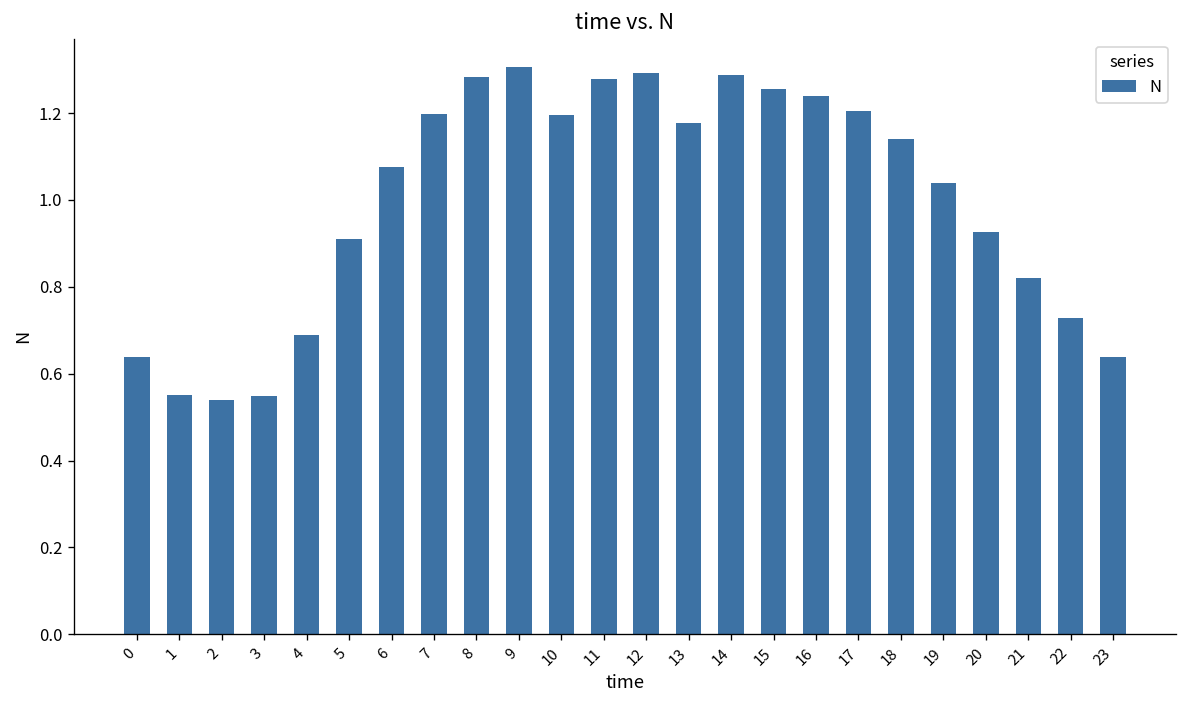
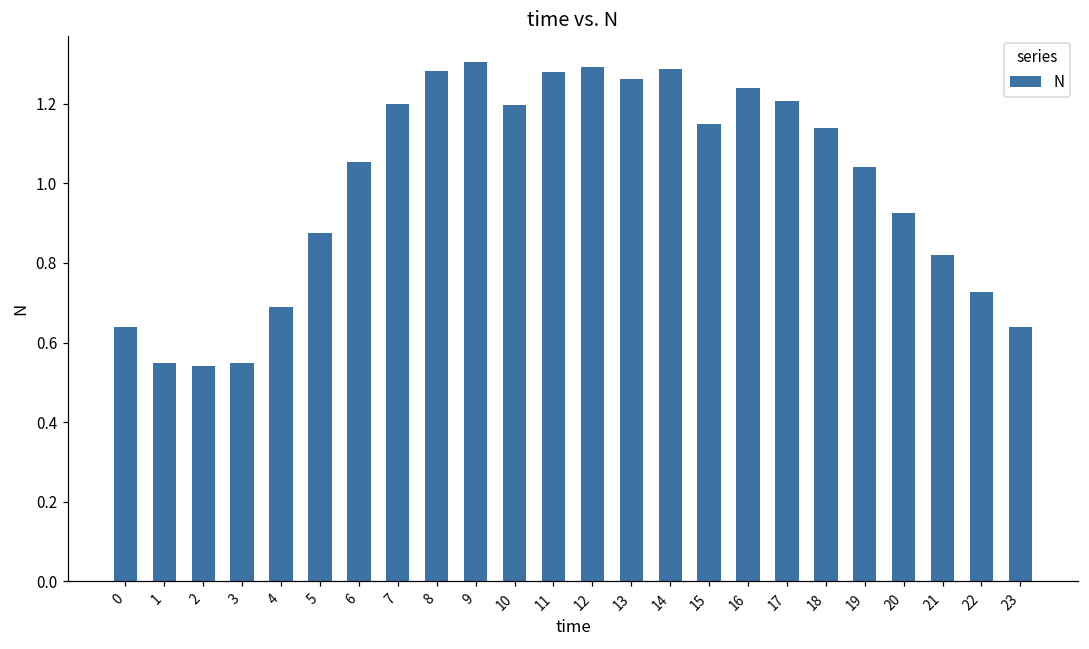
  {
    "0": 0.64,
    "1": 0.55,
    "2": 0.54,
    "3": 0.55,
    "4": 0.69,
-   "5": 0.91,
-   "6": 1.08,
+   "5": 0.87,
+   "6": 1.05,
    "7": 1.20,
    "8": 1.28,
    "9": 1.31,
    "10": 1.20,
    "11": 1.28,
    "12": 1.29,
-   "13": 1.18,
+   "13": 1.26,
    "14": 1.29,
-   "15": 1.25,
+   "15": 1.15,
    "16": 1.24,
    "17": 1.21,
    "18": 1.14,
    "19": 1.04,
    "20": 0.93,
    "21": 0.82,
    "22": 0.73,
    "23": 0.64
  }
